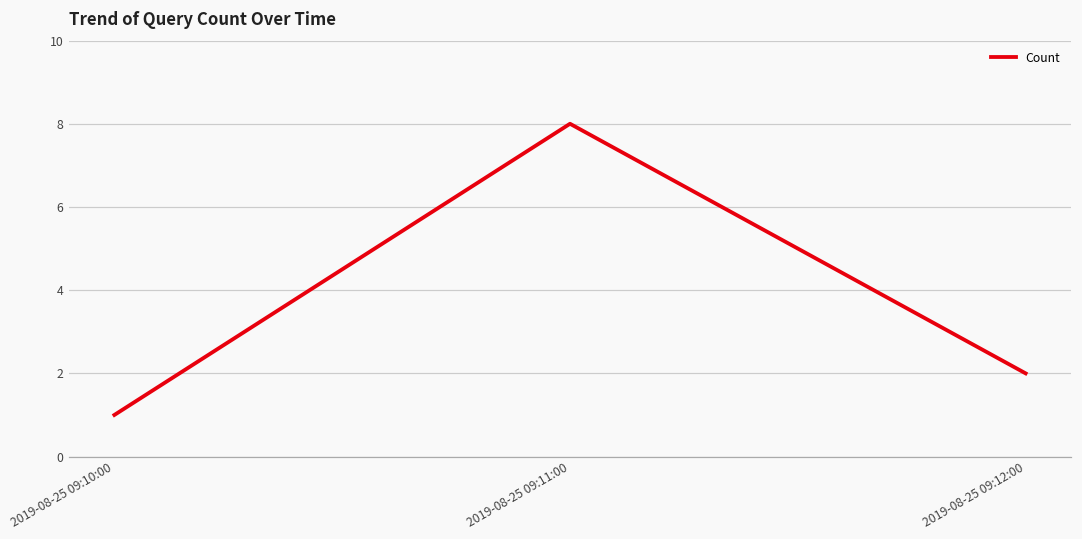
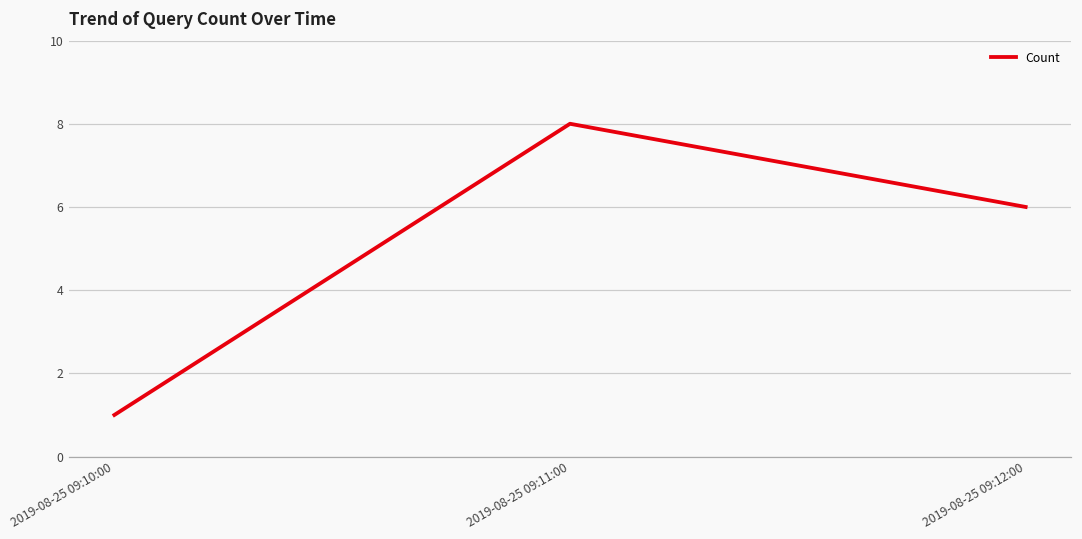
  {
    "2019-08-25 09:10:00": 1,
    "2019-08-25 09:11:00": 8,
-   "2019-08-25 09:12:00": 2
+   "2019-08-25 09:12:00": 6
  }
